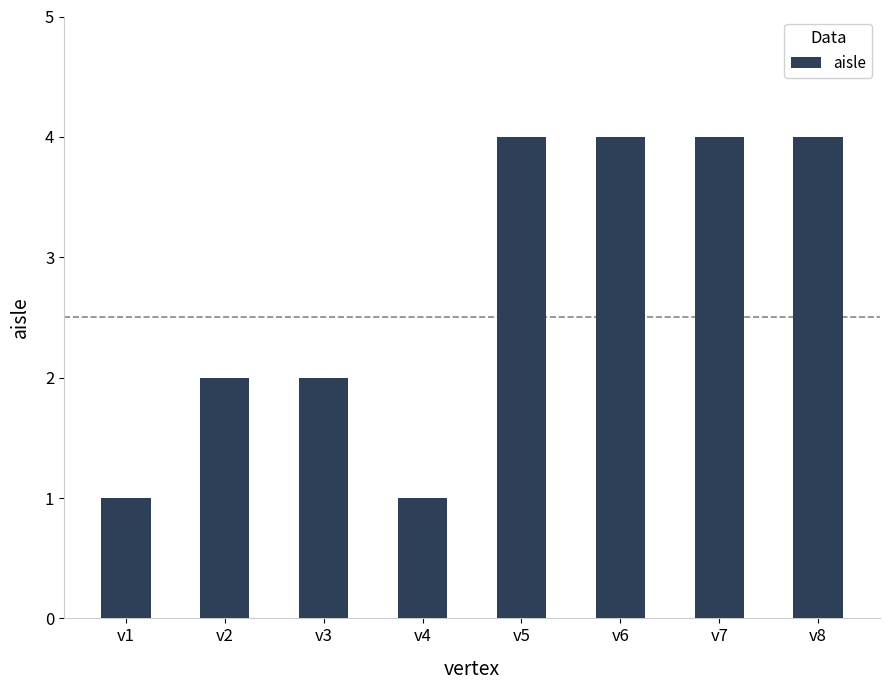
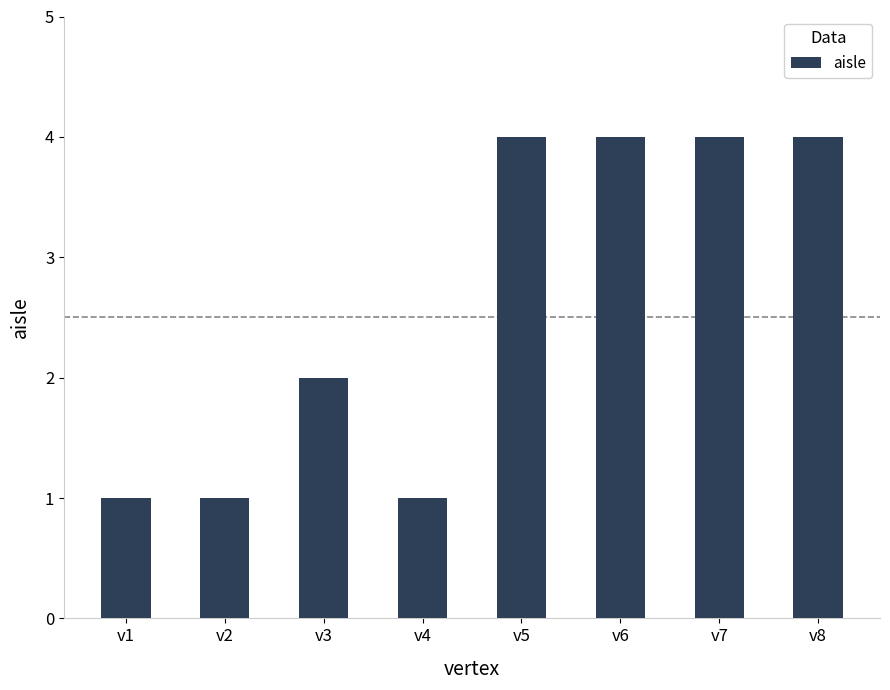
  {
    "v1": 1,
-   "v2": 2,
+   "v2": 1,
    "v3": 2,
    "v4": 1,
    "v5": 4,
    "v6": 4,
    "v7": 4,
    "v8": 4
  }
